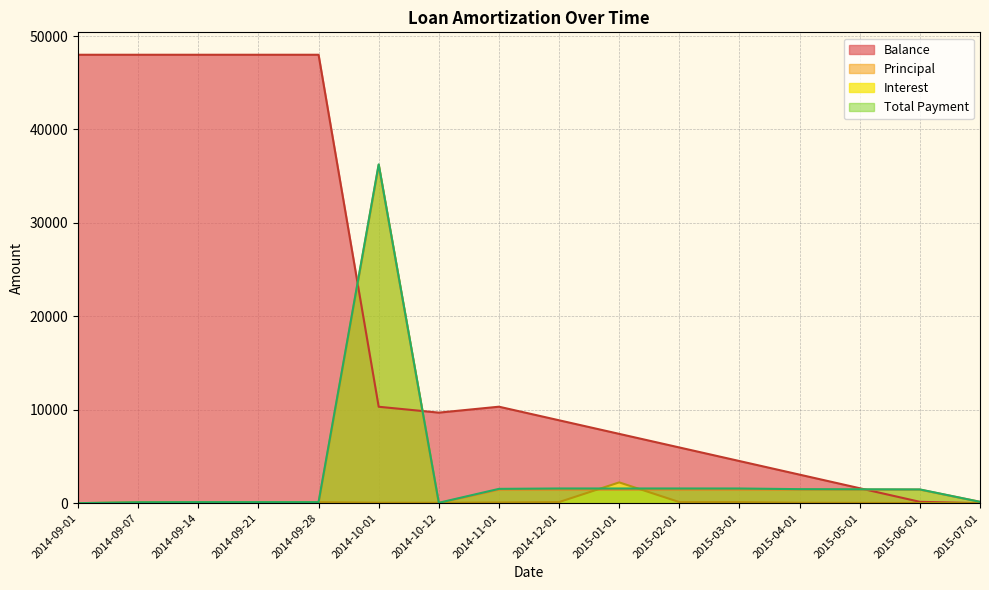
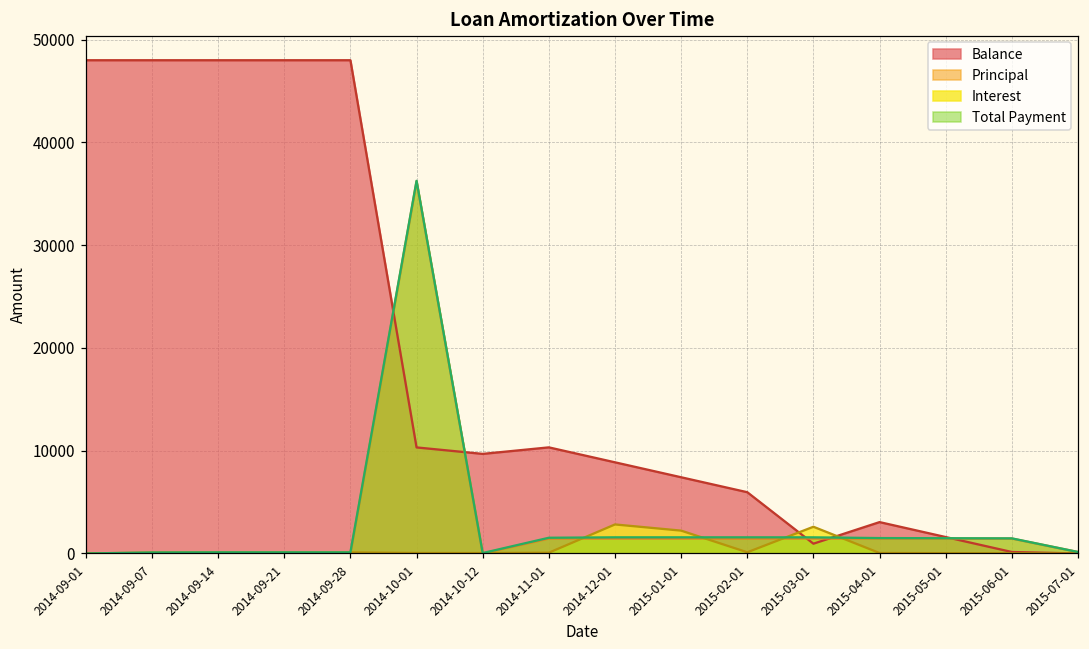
  {
    "Balance": {
      "2014-09-01": 48000,
      "2014-09-07": 48000,
      "2014-09-14": 48000,
      "2014-09-21": 48000,
      "2014-09-28": 48000,
      "2014-10-01": 10000,
      "2014-10-12": 10000,
      "2014-11-01": 10000,
      "2014-12-01": 9000,
      "2015-01-01": 7000,
      "2015-02-01": 6000,
-     "2015-03-01": 5000,
+     "2015-03-01": 1000,
      "2015-04-01": 3000
    },
    "Interest": {
      "2014-10-01": 0,
      "2014-11-01": 0,
-     "2014-12-01": 0,
+     "2014-12-01": 3000,
      "2015-01-01": 2000,
      "2015-02-01": 0,
-     "2015-03-01": 0,
+     "2015-03-01": 3000,
      "2015-04-01": 0,
      "2015-05-01": 0
    }
  }
